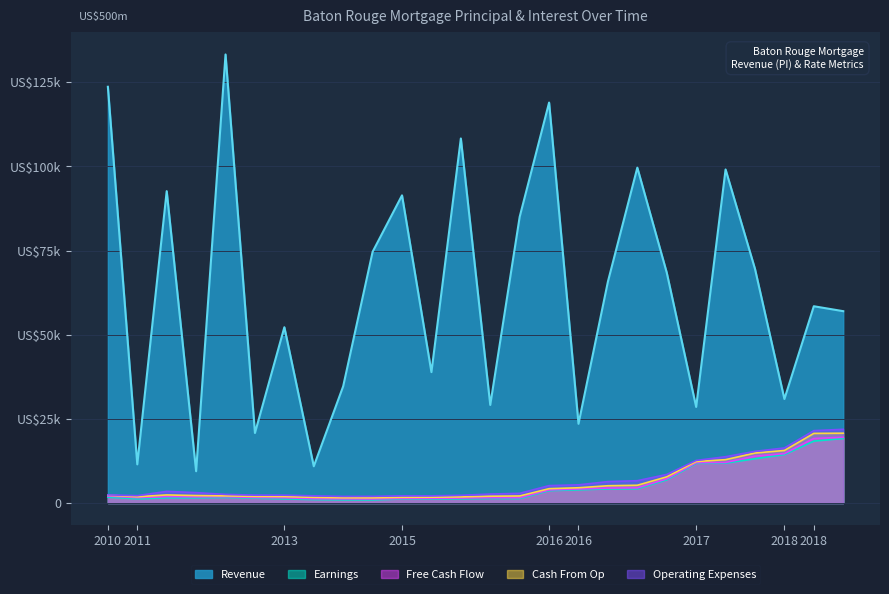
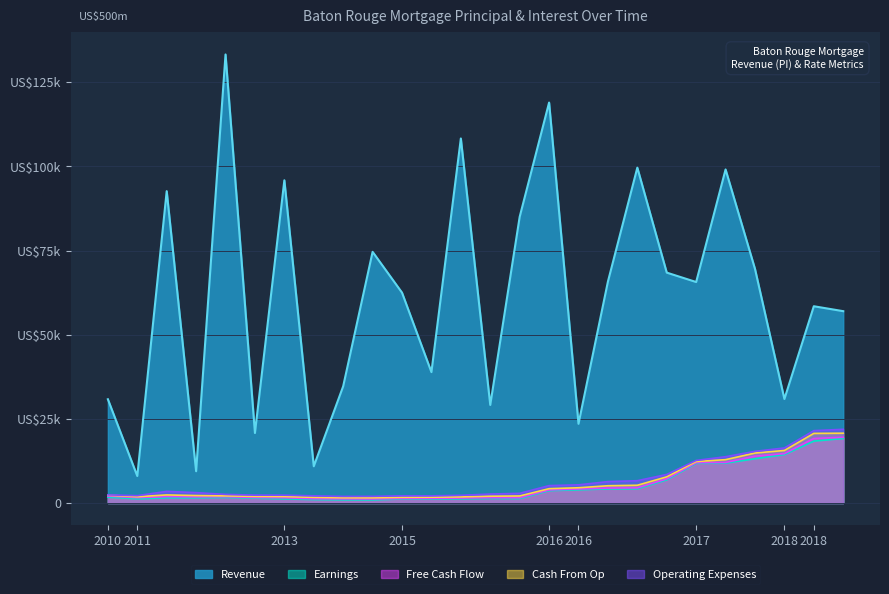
  {
    "Revenue": {
-     "2010": "US$124000",
-     "2011": "US$11000",
-     "2013": "US$52000",
-     "2015": "US$91000",
-     "2017": "US$29000"
+     "2010": "US$31000",
+     "2011": "US$8000",
+     "2013": "US$96000",
+     "2015": "US$63000",
+     "2017": "US$66000"
    }
  }
